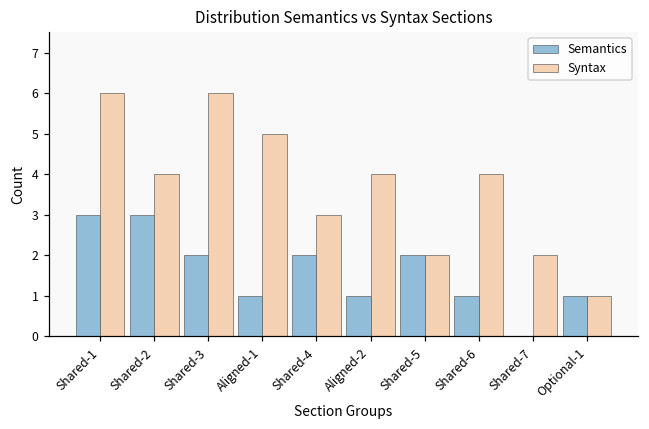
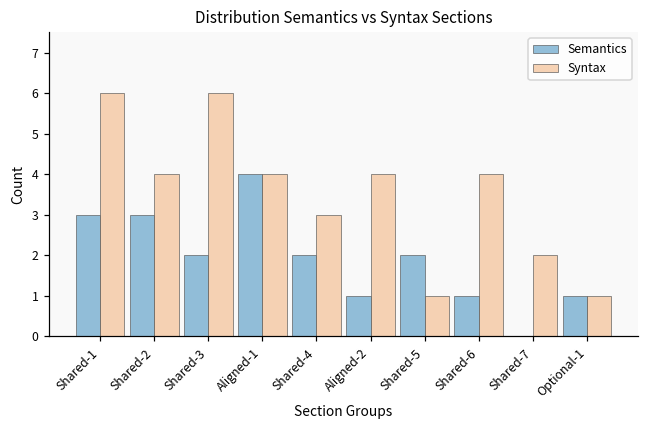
  {
    "Semantics": {
      "Shared-1": 3,
      "Shared-2": 3,
      "Shared-3": 2,
-     "Aligned-1": 1,
+     "Aligned-1": 4,
      "Shared-4": 2,
      "Aligned-2": 1,
      "Shared-5": 2,
      "Shared-6": 1,
      "Shared-7": 0,
      "Optional-1": 1
    },
    "Syntax": {
      "Shared-1": 6,
      "Shared-2": 4,
      "Shared-3": 6,
-     "Aligned-1": 5,
+     "Aligned-1": 4,
      "Shared-4": 3,
      "Aligned-2": 4,
-     "Shared-5": 2,
+     "Shared-5": 1,
      "Shared-6": 4,
      "Shared-7": 2,
      "Optional-1": 1
    }
  }
